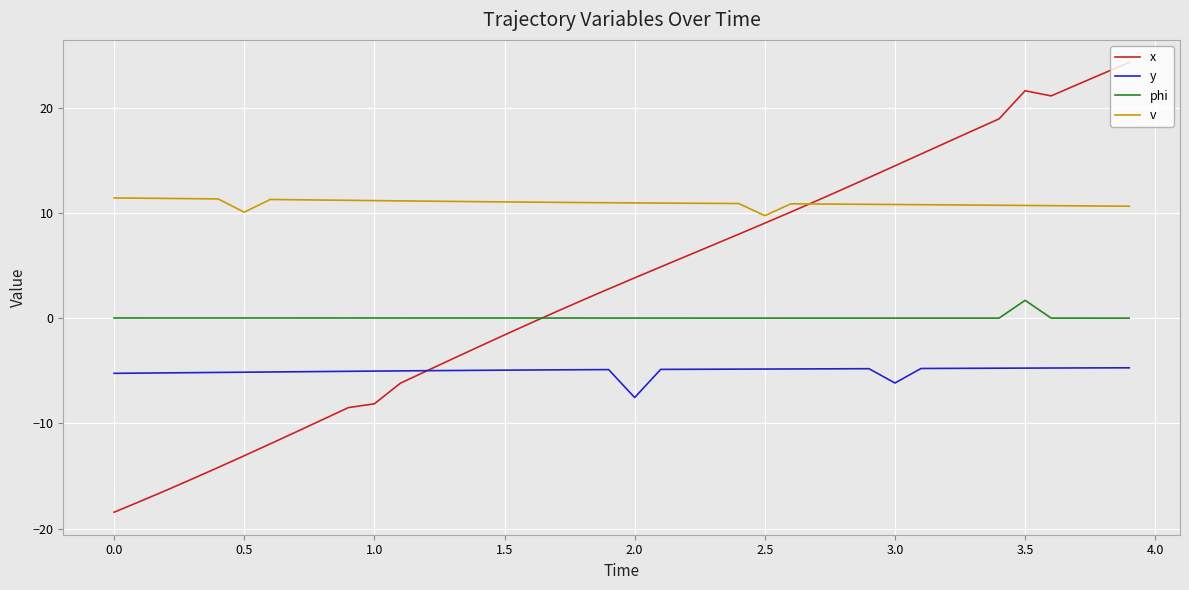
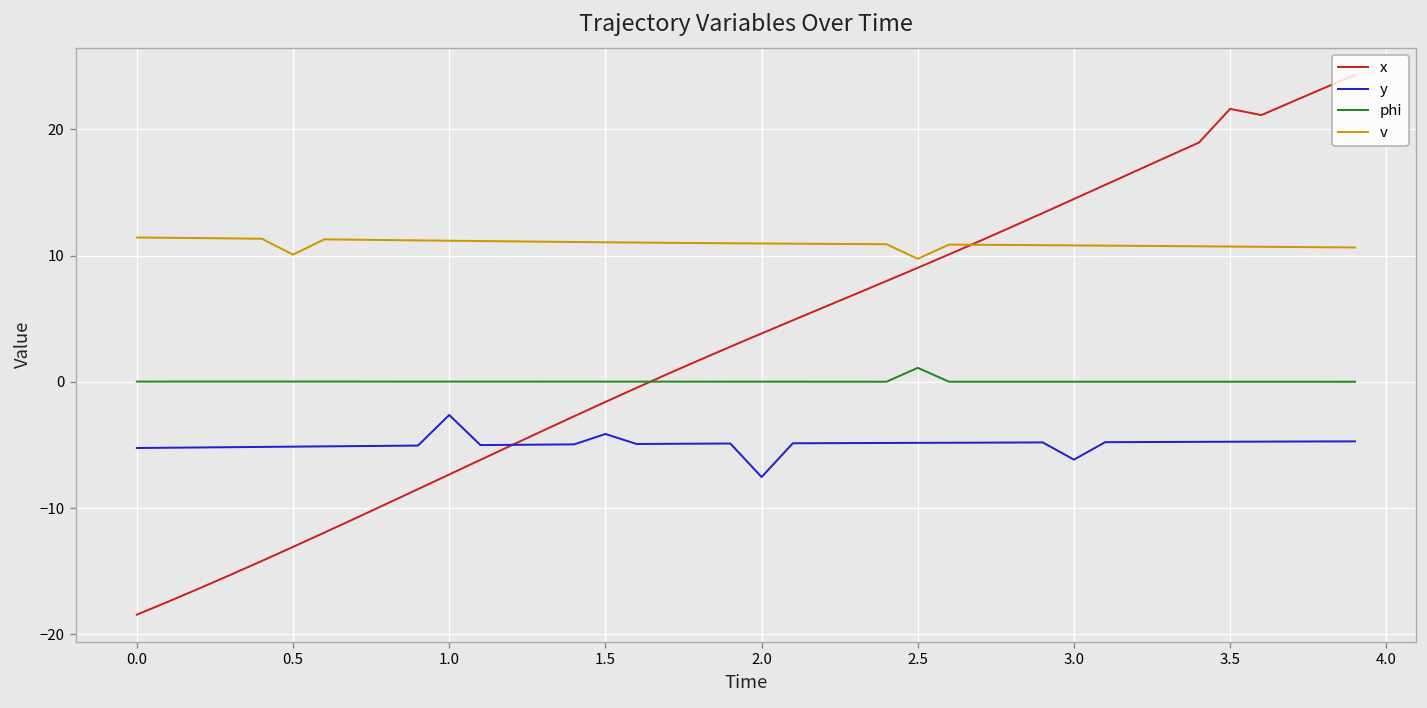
  {
    "x": {
      "0.0": -18.4,
      "0.5": -13.1,
-     "1.0": -8.1,
+     "1.0": -7.3,
      "1.5": -1.6,
      "2.0": 3.8,
      "2.5": 9.0,
      "3.0": 14.5,
      "3.5": 21.6
    },
    "y": {
      "0.0": -5.2,
      "0.5": -5.1,
-     "1.0": -5.0,
-     "1.5": -4.9,
+     "1.0": -2.6,
+     "1.5": -4.1,
      "2.0": -7.5,
      "2.5": -4.8,
      "3.0": -6.2,
      "3.5": -4.7
    },
    "phi": {
      "0.0": 0.0,
      "0.5": 0.0,
      "1.0": 0.0,
      "1.5": 0.0,
      "2.0": 0.0,
-     "2.5": 0.0,
+     "2.5": 1.1,
      "3.0": 0.0,
-     "3.5": 1.7
+     "3.5": 0.0
    },
    "v": {
      "0.0": 11.4,
      "0.5": 10.1,
      "1.0": 11.2,
      "1.5": 11.1,
      "2.0": 11.0,
      "2.5": 9.7,
      "3.0": 10.8,
      "3.5": 10.7
    }
  }
